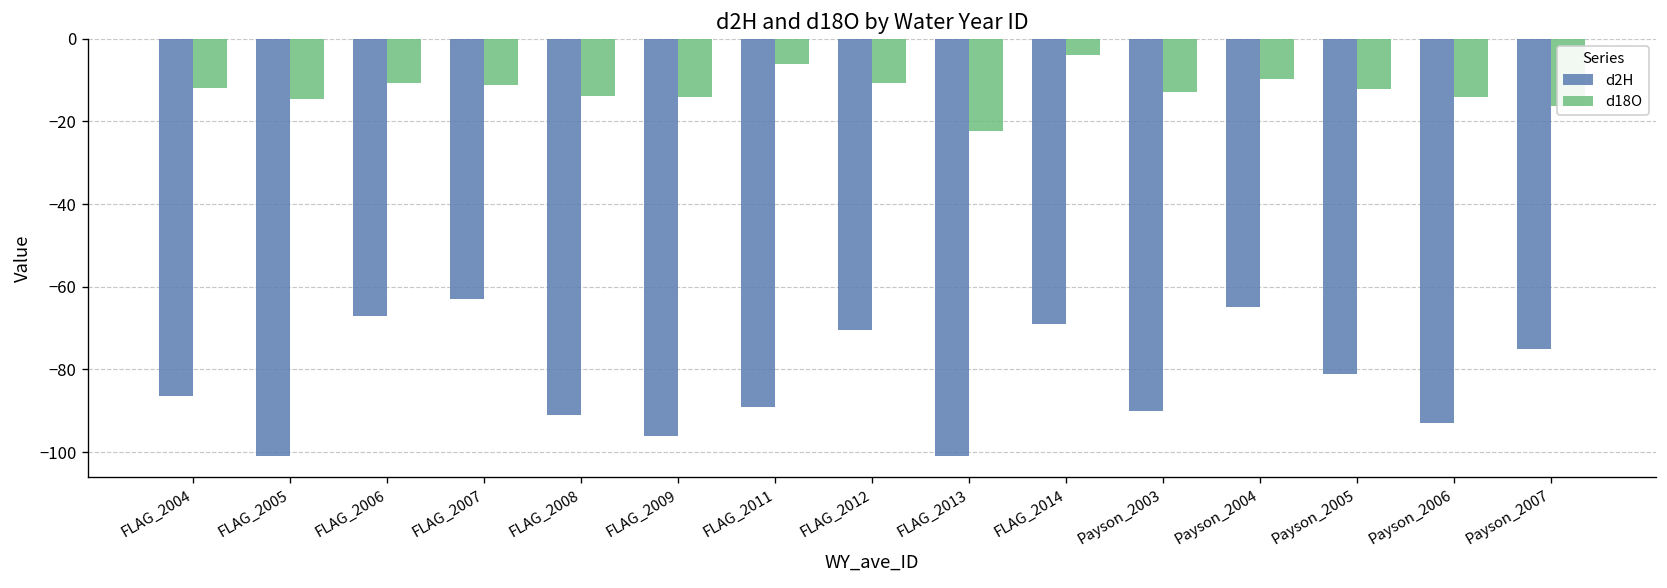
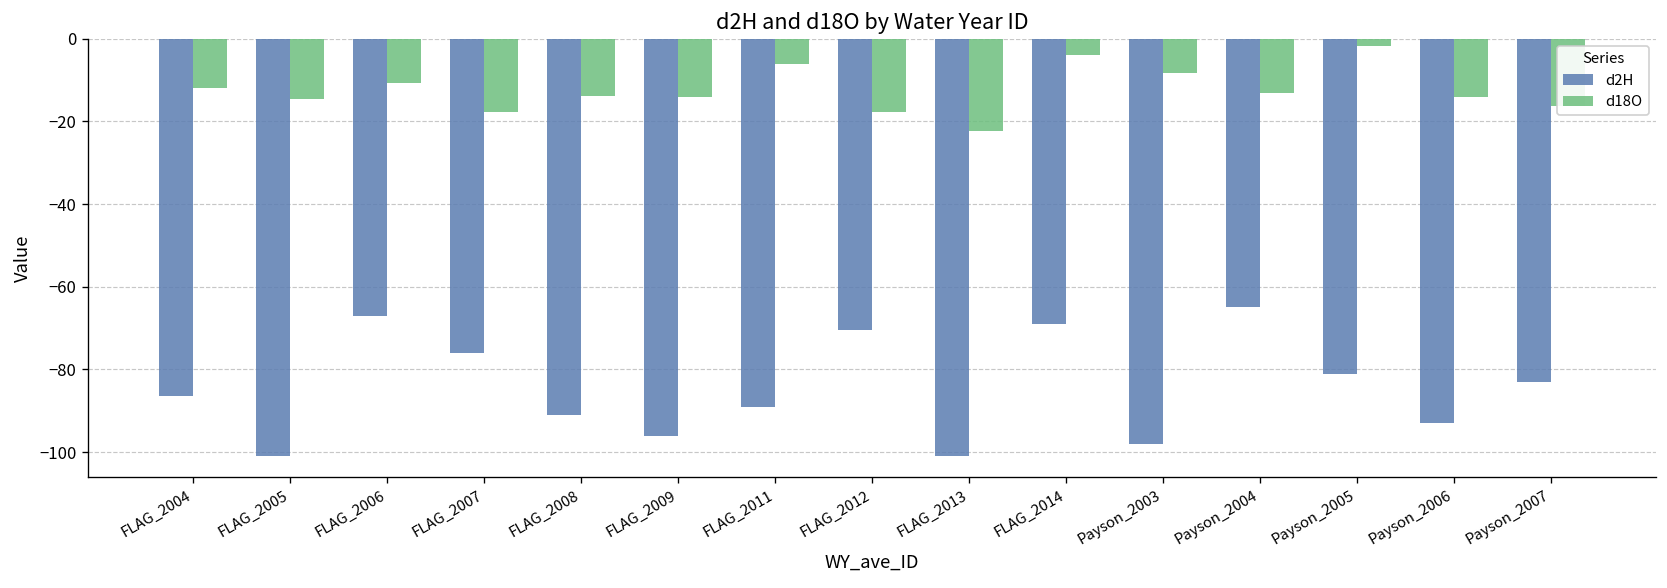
  {
    "d2H": {
      "FLAG_2004": -86,
      "FLAG_2005": -101,
      "FLAG_2006": -67,
-     "FLAG_2007": -63,
+     "FLAG_2007": -76,
      "FLAG_2008": -91,
      "FLAG_2009": -96,
      "FLAG_2011": -89,
      "FLAG_2012": -70,
      "FLAG_2013": -101,
      "FLAG_2014": -69,
-     "Payson_2003": -90,
+     "Payson_2003": -98,
      "Payson_2004": -65,
      "Payson_2005": -81,
      "Payson_2006": -93,
-     "Payson_2007": -75
+     "Payson_2007": -83
    },
    "d18O": {
      "FLAG_2004": -12,
      "FLAG_2005": -15,
      "FLAG_2006": -11,
-     "FLAG_2007": -11,
+     "FLAG_2007": -18,
      "FLAG_2008": -14,
      "FLAG_2009": -14,
      "FLAG_2011": -6,
-     "FLAG_2012": -11,
+     "FLAG_2012": -18,
      "FLAG_2013": -22,
      "FLAG_2014": -4,
-     "Payson_2003": -13,
-     "Payson_2004": -10,
-     "Payson_2005": -12,
+     "Payson_2003": -8,
+     "Payson_2004": -13,
+     "Payson_2005": -2,
      "Payson_2006": -14
    }
  }
